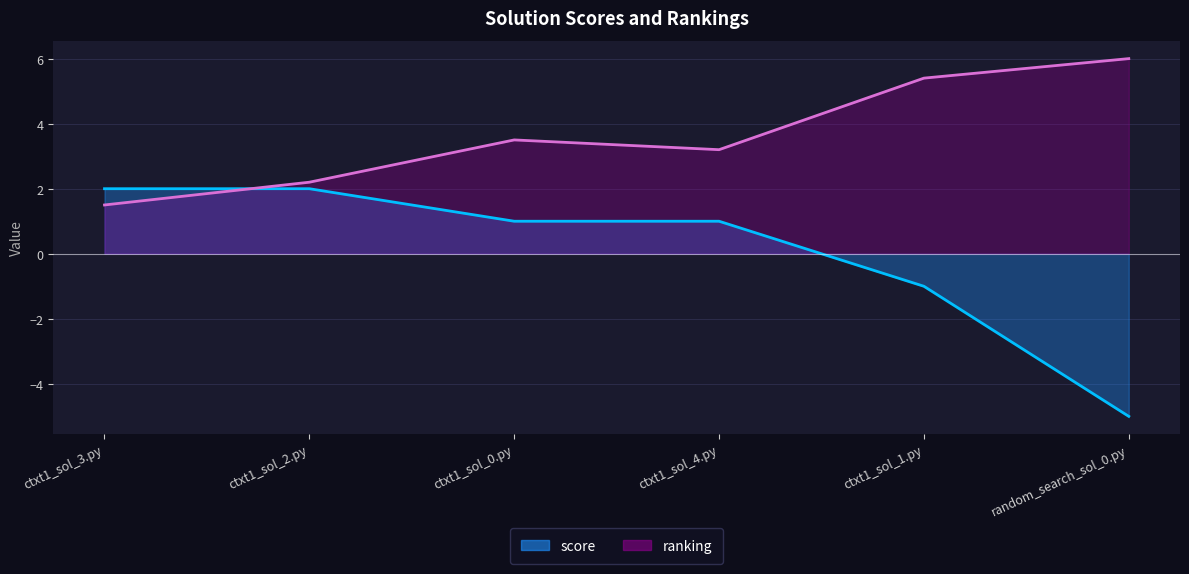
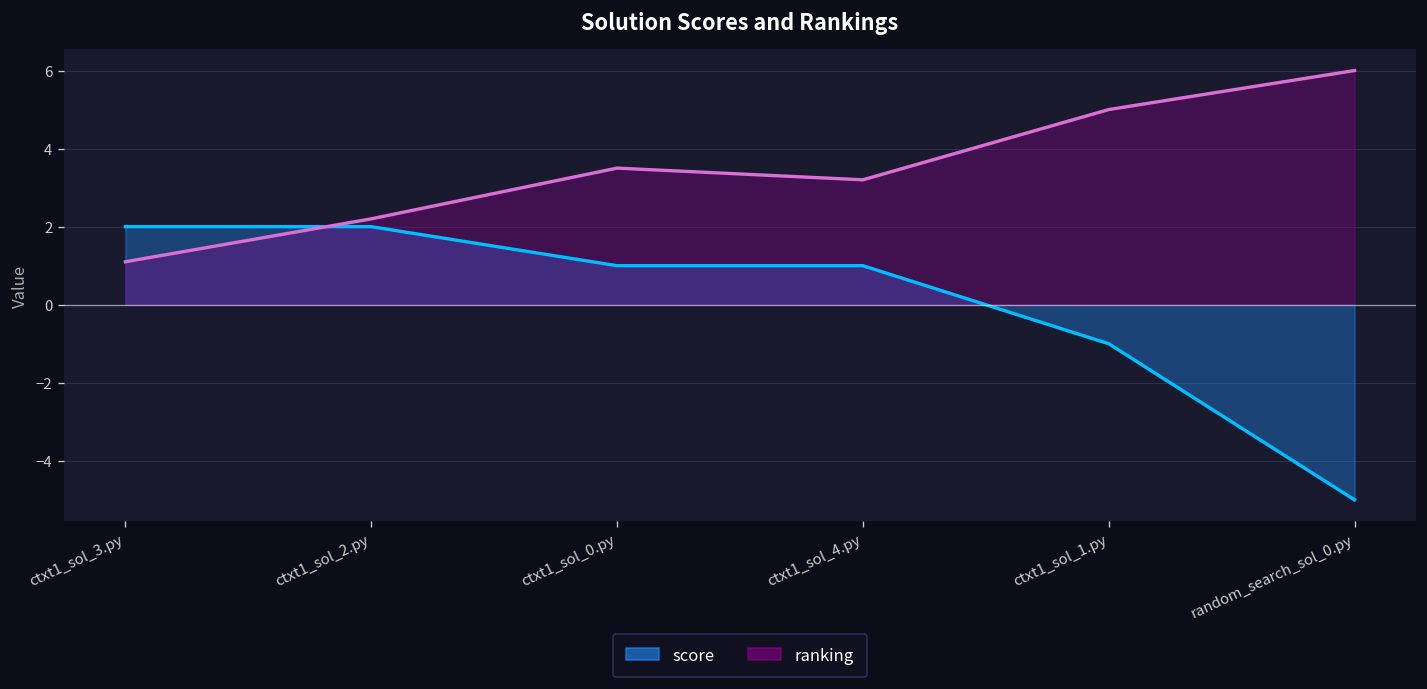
  {
    "ranking": {
-     "ctxt1_sol_3.py": 1.5,
+     "ctxt1_sol_3.py": 1.1,
      "ctxt1_sol_2.py": 2.2,
      "ctxt1_sol_0.py": 3.5,
      "ctxt1_sol_4.py": 3.2,
-     "ctxt1_sol_1.py": 5.4,
+     "ctxt1_sol_1.py": 5.0,
      "random_search_sol_0.py": 6.0
    }
  }
